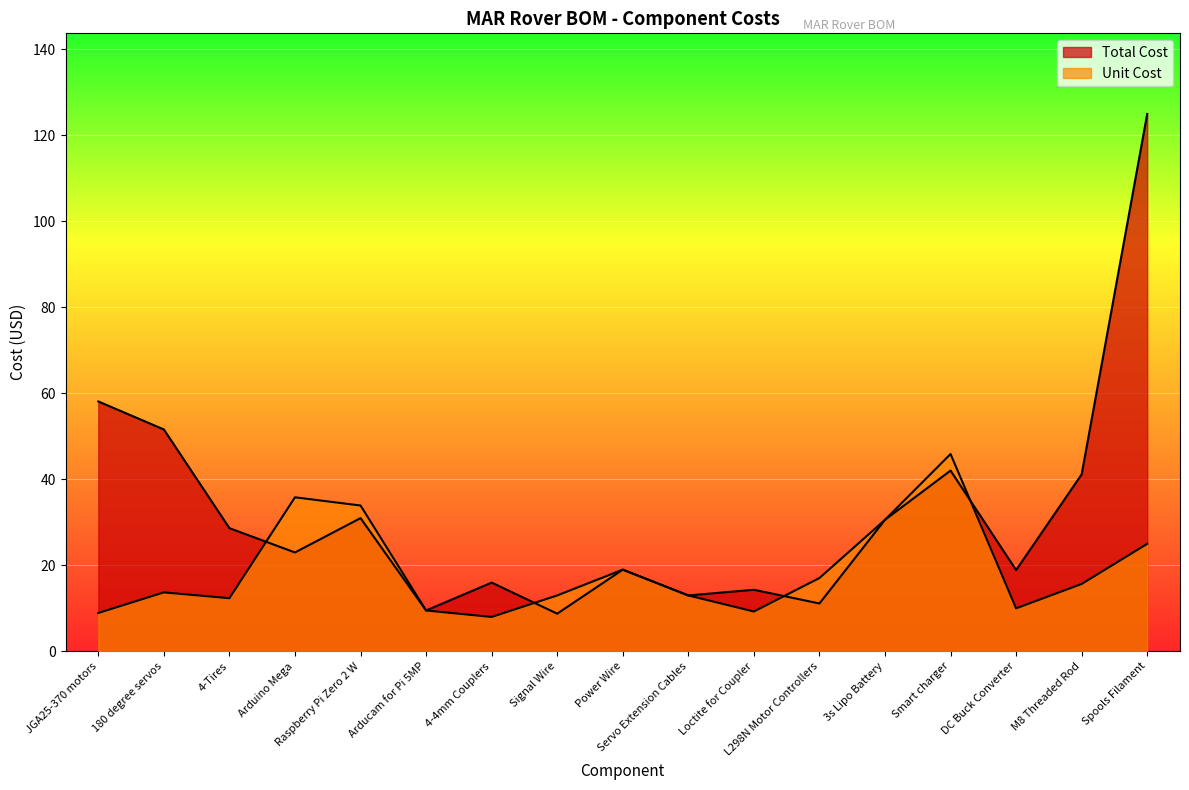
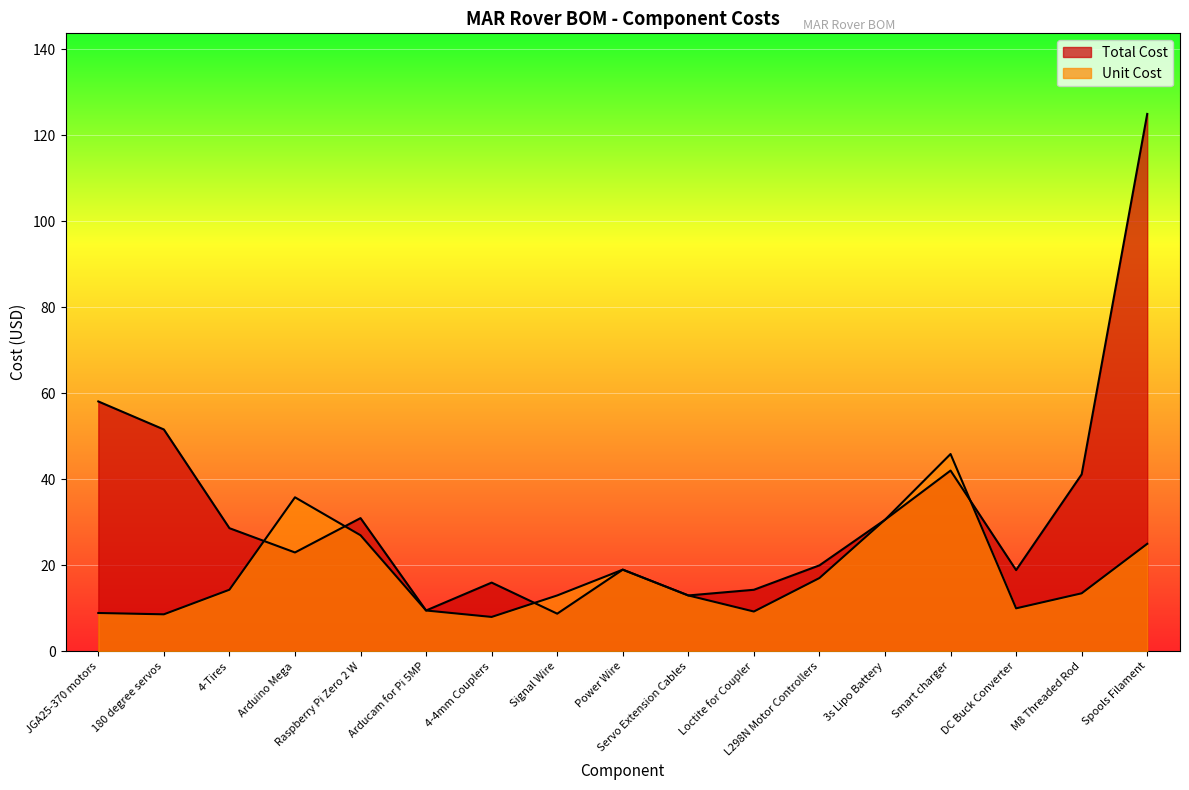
  {
    "Total Cost": {
      "JGA25-370 motors": 58,
      "180 degree servos": 52,
      "4-Tires": 29,
      "Arduino Mega": 23,
      "Raspberry Pi Zero 2 W": 31,
      "4-4mm Couplers": 16,
      "Signal Wire": 9,
      "Loctite for Coupler": 14,
-     "L298N Motor Controllers": 11,
+     "L298N Motor Controllers": 20,
      "Smart charger": 42,
      "DC Buck Converter": 19,
      "M8 Threaded Rod": 41,
      "Spools Filament": 125
    },
    "Unit Cost": {
      "JGA25-370 motors": 9,
-     "180 degree servos": 14,
-     "4-Tires": 12,
+     "180 degree servos": 9,
+     "4-Tires": 14,
      "Arduino Mega": 36,
-     "Raspberry Pi Zero 2 W": 34,
+     "Raspberry Pi Zero 2 W": 27,
      "4-4mm Couplers": 8,
      "Signal Wire": 13,
      "Loctite for Coupler": 9,
      "L298N Motor Controllers": 17,
      "Smart charger": 46,
      "DC Buck Converter": 10,
-     "M8 Threaded Rod": 16,
+     "M8 Threaded Rod": 13,
      "Spools Filament": 25
    }
  }
